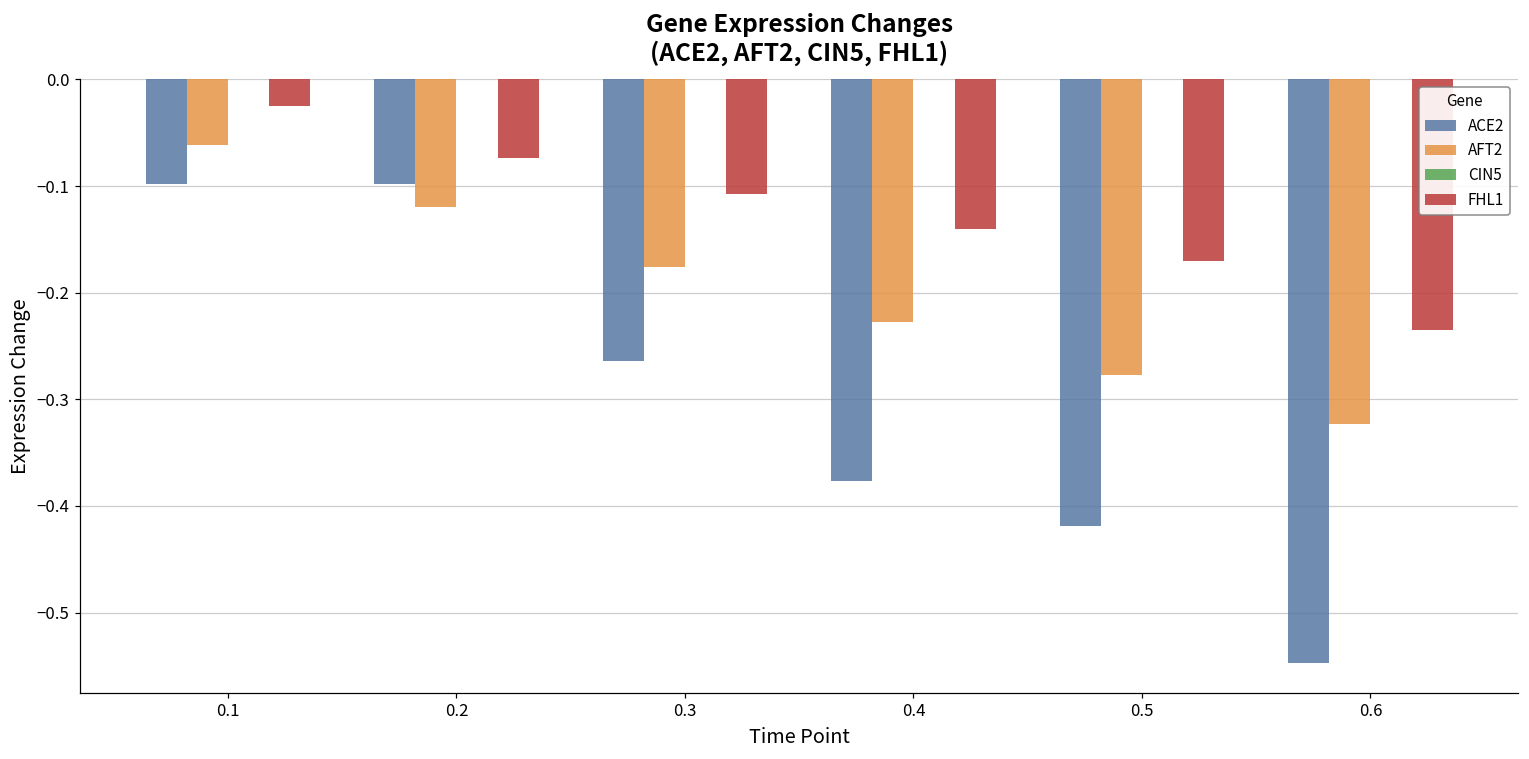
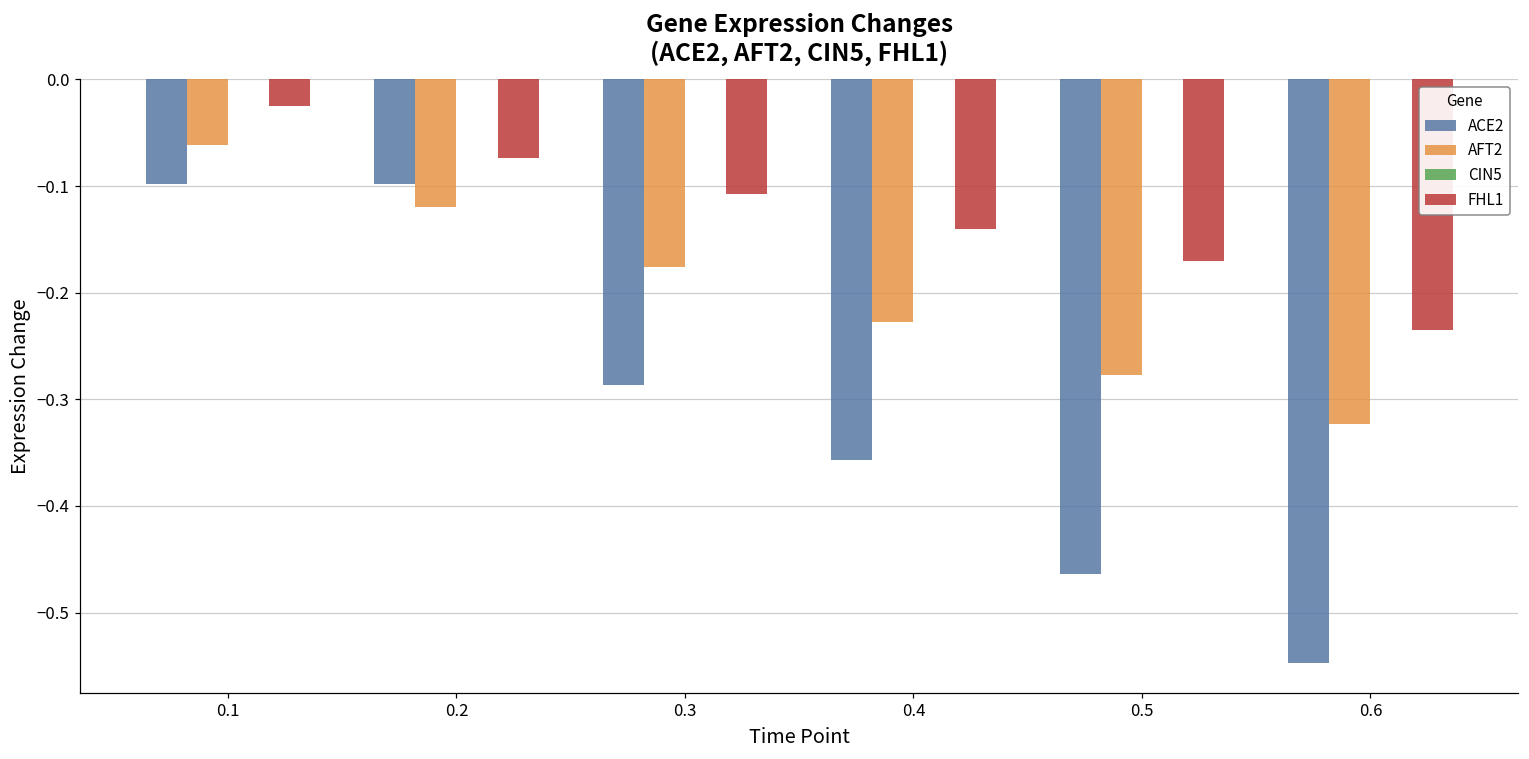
  {
    "ACE2": {
      "0.1": -0.10,
      "0.2": -0.10,
-     "0.3": -0.26,
-     "0.4": -0.38,
-     "0.5": -0.42,
+     "0.3": -0.29,
+     "0.4": -0.36,
+     "0.5": -0.46,
      "0.6": -0.55
    },
    "AFT2": {
      "0.1": -0.06,
      "0.2": -0.12,
      "0.3": -0.18,
      "0.4": -0.23,
      "0.5": -0.28,
      "0.6": -0.32
    },
    "CIN5": {
      "0.1": 0.00,
      "0.2": 0.00,
      "0.3": 0.00,
      "0.4": 0.00,
      "0.5": 0.00,
      "0.6": 0.00
    },
    "FHL1": {
      "0.1": -0.02,
      "0.2": -0.07,
      "0.3": -0.11,
      "0.4": -0.14,
      "0.5": -0.17,
      "0.6": -0.23
    }
  }
